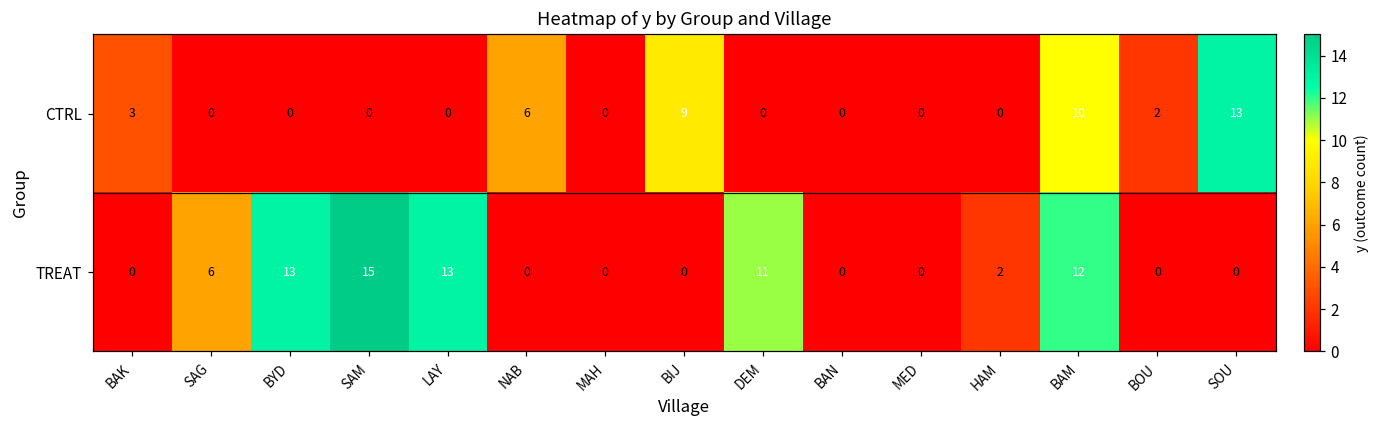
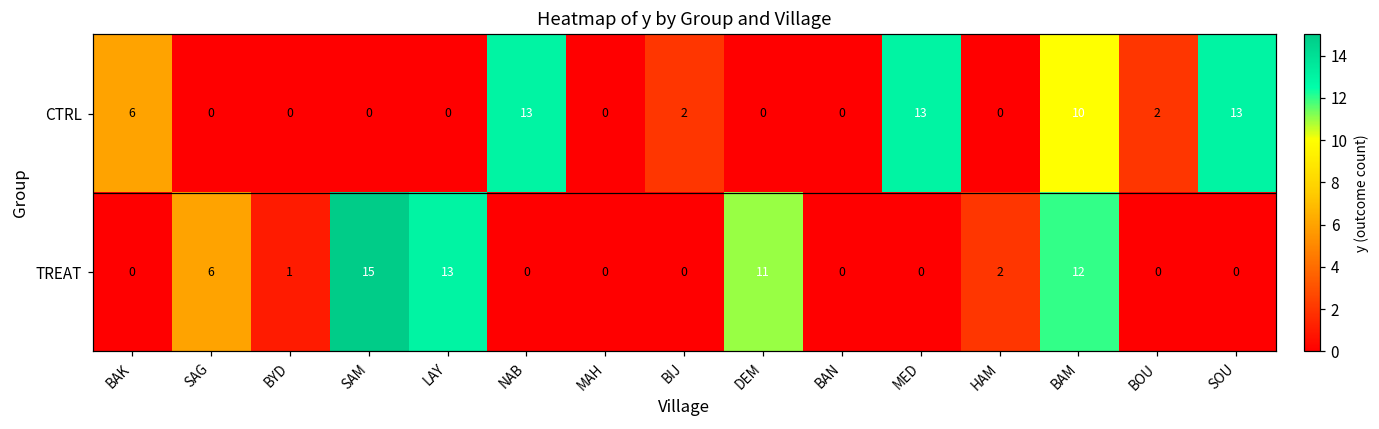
  {
    "CTRL": {
-     "BAK": 3,
+     "BAK": 6,
      "SAG": 0,
      "BYD": 0,
      "SAM": 0,
      "LAY": 0,
-     "NAB": 6,
+     "NAB": 13,
      "MAH": 0,
-     "BIJ": 9,
+     "BIJ": 2,
      "DEM": 0,
      "BAN": 0,
-     "MED": 0,
+     "MED": 13,
      "HAM": 0,
      "BAM": 10,
      "BOU": 2,
      "SOU": 13
    },
    "TREAT": {
      "BAK": 0,
      "SAG": 6,
-     "BYD": 13,
+     "BYD": 1,
      "SAM": 15,
      "LAY": 13,
      "NAB": 0,
      "MAH": 0,
      "BIJ": 0,
      "DEM": 11,
      "BAN": 0,
      "MED": 0,
      "HAM": 2,
      "BAM": 12,
      "BOU": 0,
      "SOU": 0
    }
  }
